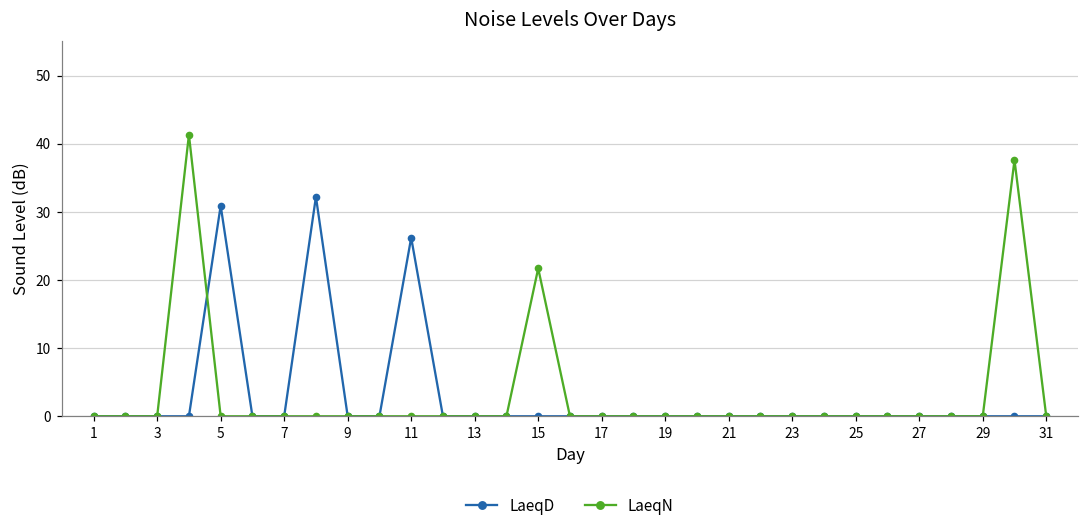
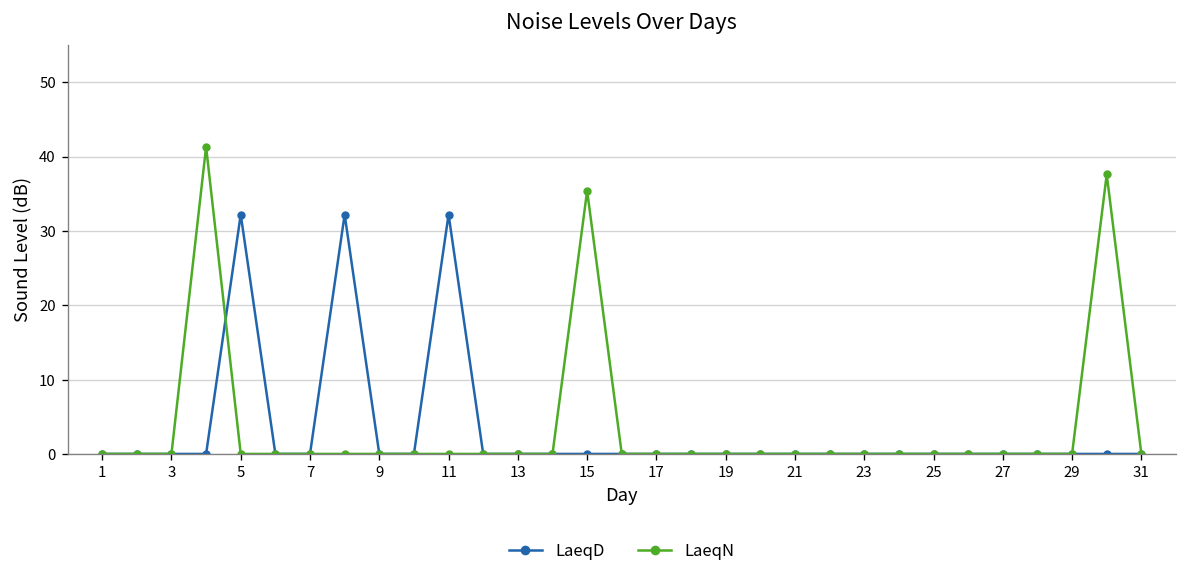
  {
    "LaeqD": {
-     "5": 31,
-     "11": 26,
+     "5": 32,
+     "11": 32,
      "15": 0
    },
    "LaeqN": {
      "5": 0,
      "11": 0,
-     "15": 22
+     "15": 35
    }
  }
